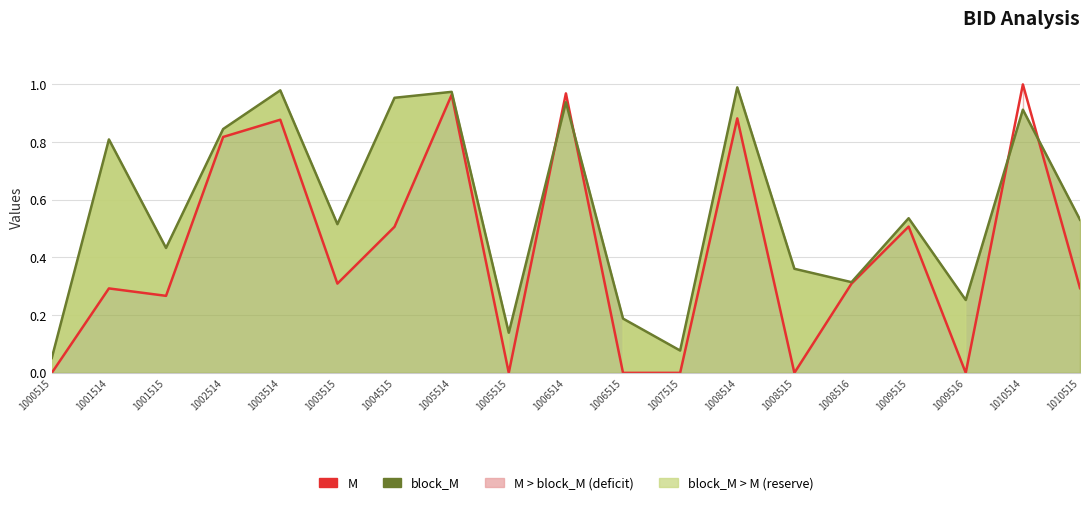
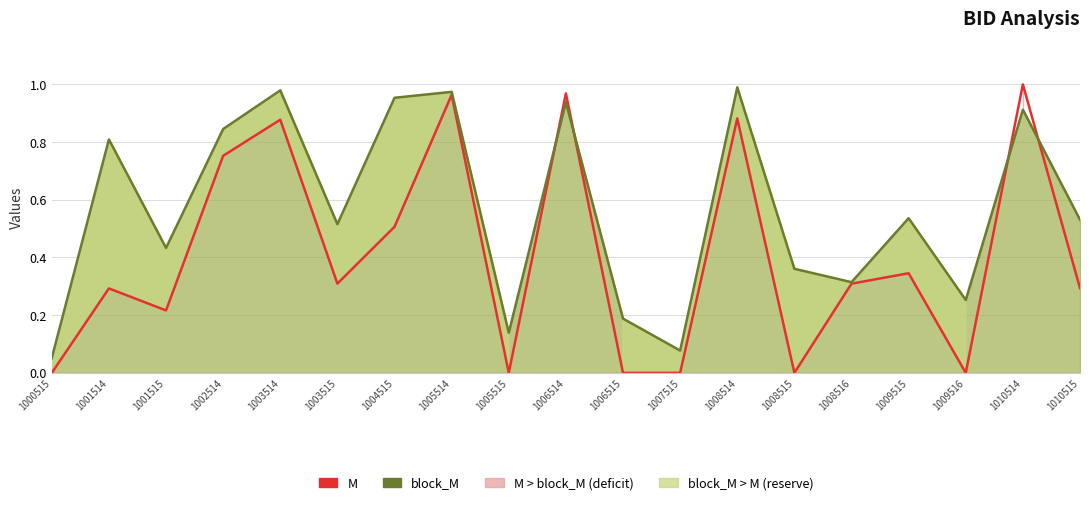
  {
    "M": {
      "1000515": 0.00,
      "1001514": 0.29,
-     "1001515": 0.27,
-     "1002514": 0.82,
+     "1001515": 0.22,
+     "1002514": 0.75,
      "1003514": 0.88,
      "1003515": 0.31,
      "1004515": 0.51,
      "1005514": 0.96,
      "1005515": 0.00,
      "1006514": 0.97,
      "1006515": 0.00,
      "1007515": 0.00,
      "1008514": 0.88,
      "1008515": 0.00,
-     "1009515": 0.51,
+     "1009515": 0.35,
      "1009516": 0.00,
      "1010514": 1.00,
      "1010515": 0.29
    }
  }
